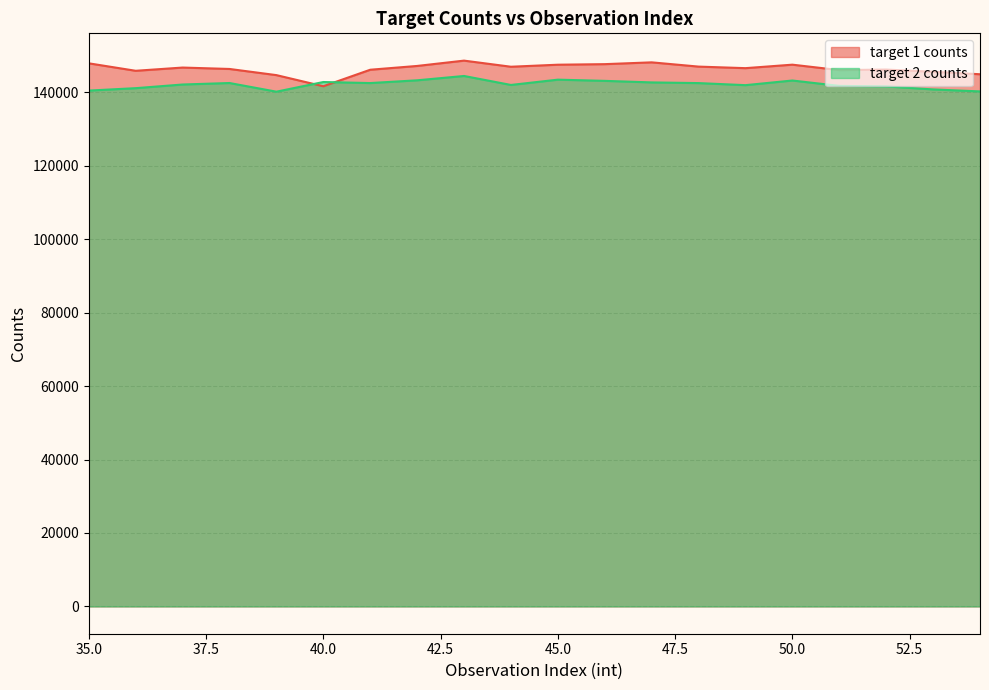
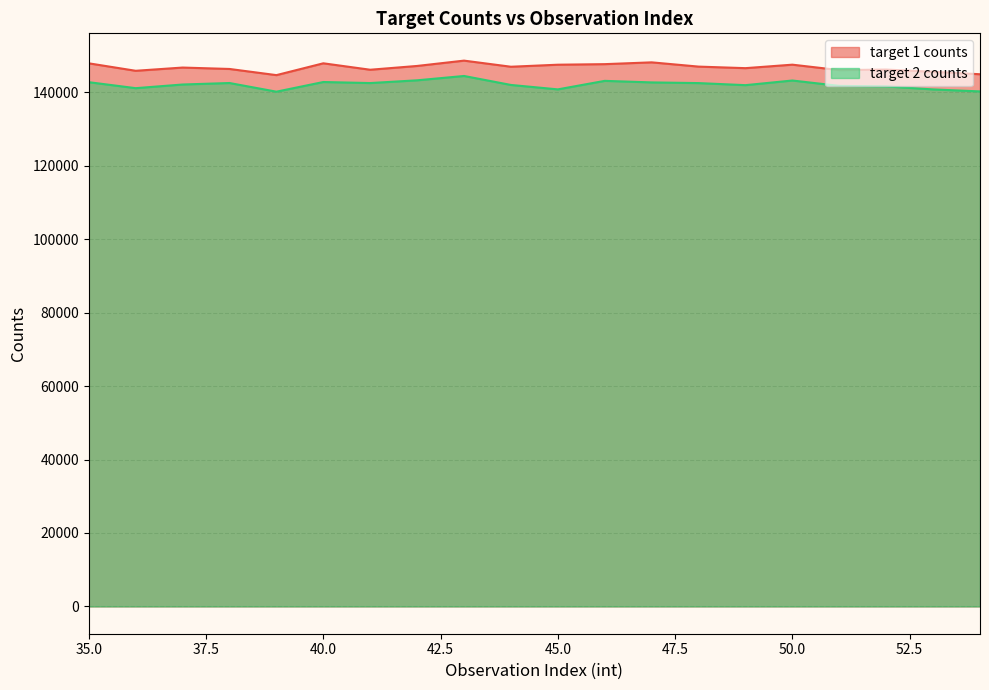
  {
    "target 1 counts": {
      "35.0": 148000,
-     "40.0": 142000,
+     "40.0": 148000,
      "45.0": 148000,
      "50.0": 148000
    },
    "target 2 counts": {
-     "35.0": 140000,
+     "35.0": 143000,
      "40.0": 143000,
-     "45.0": 143000,
+     "45.0": 141000,
      "50.0": 143000
    }
  }
